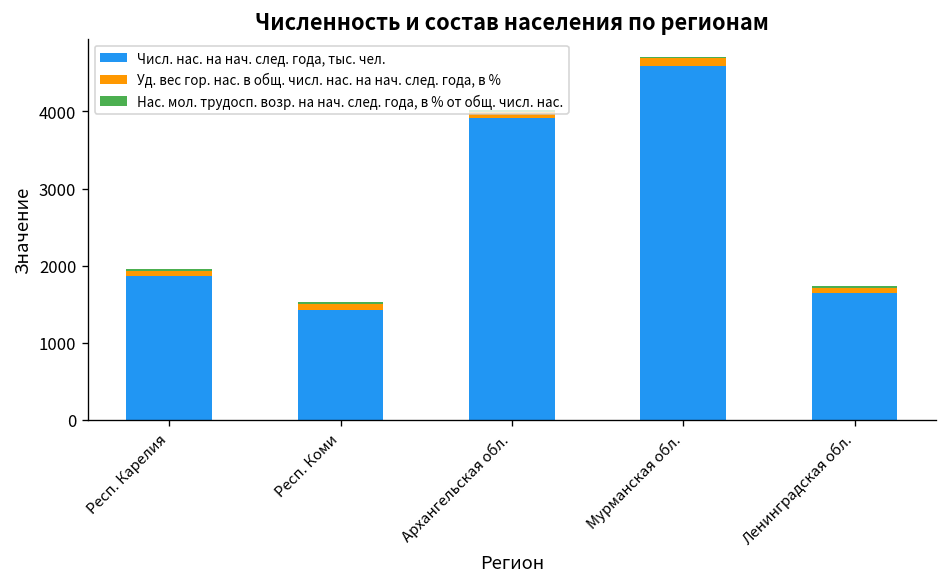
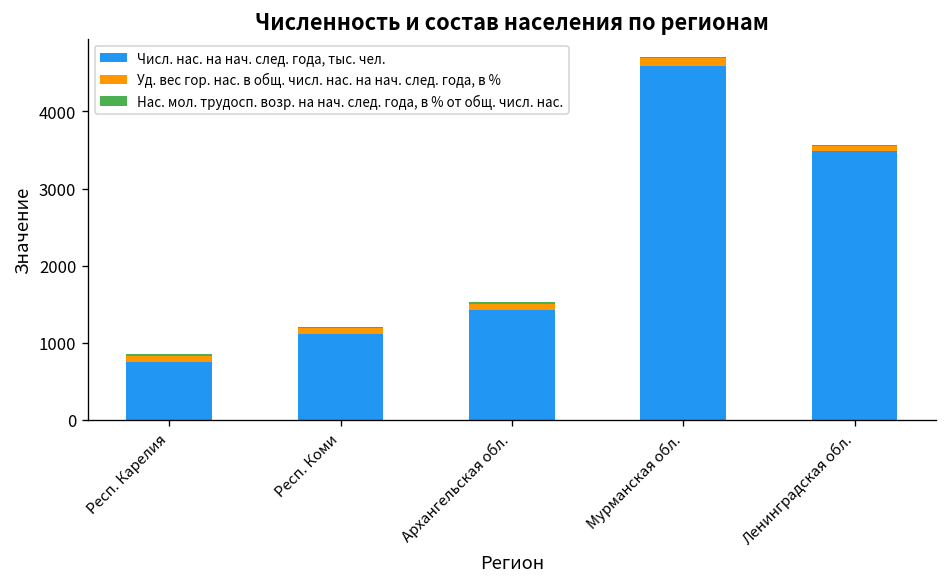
  {
    "Числ. нас. на нач. след. года, тыс. чел.": {
-     "Респ. Карелия": 1900,
-     "Респ. Коми": 1400,
-     "Архангельская обл.": 3900,
+     "Респ. Карелия": 800,
+     "Респ. Коми": 1100,
+     "Архангельская обл.": 1400,
      "Мурманская обл.": 4600,
-     "Ленинградская обл.": 1600
+     "Ленинградская обл.": 3500
    },
    "Уд. вес гор. нас. в общ. числ. нас. на нач. след. года, в %": {
      "Респ. Карелия": 100,
      "Респ. Коми": 100,
      "Архангельская обл.": 100,
      "Мурманская обл.": 100,
      "Ленинградская обл.": 100
    }
  }
